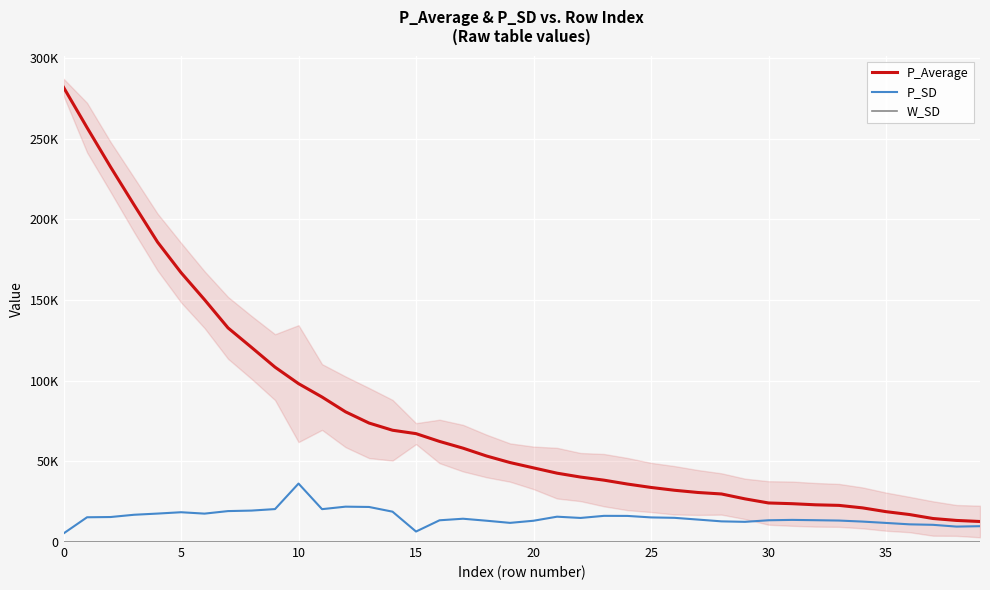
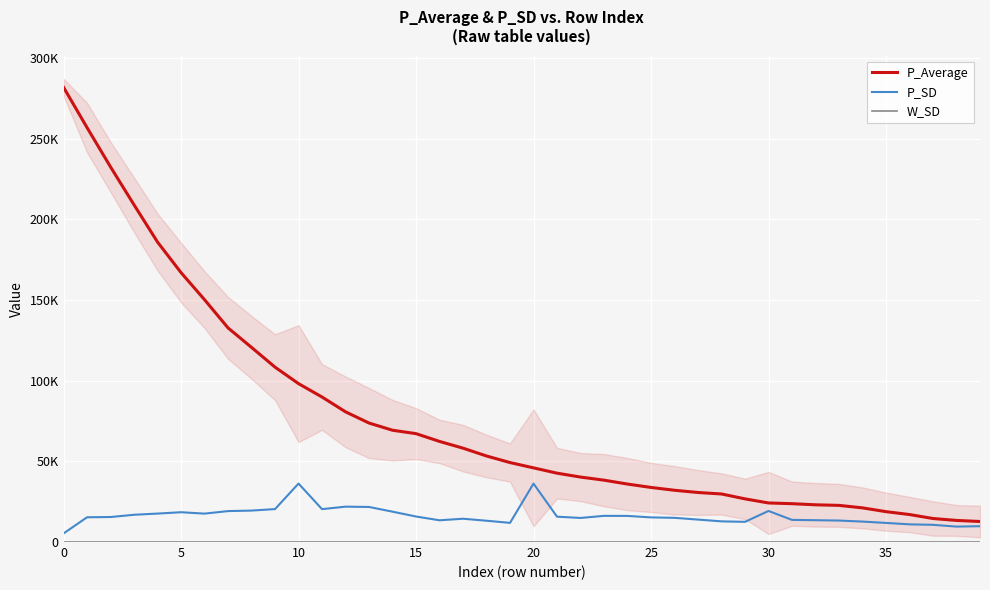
  {
    "P_SD": {
      "0": 5000,
      "5": 18000,
      "10": 36000,
-     "15": 6000,
-     "20": 13000,
+     "15": 16000,
+     "20": 36000,
      "25": 15000,
-     "30": 13000,
+     "30": 19000,
      "35": 12000
    },
    "W_SD": {
      "0": 0,
      "5": 0,
      "10": 0,
      "15": 0,
      "20": 0,
      "25": 0,
      "30": 0,
      "35": 0
    }
  }
